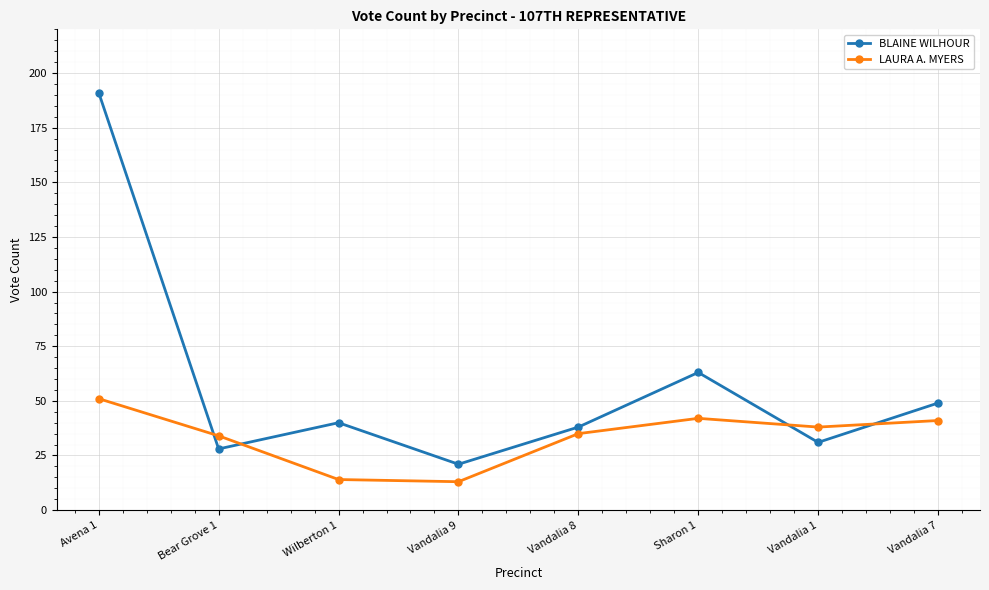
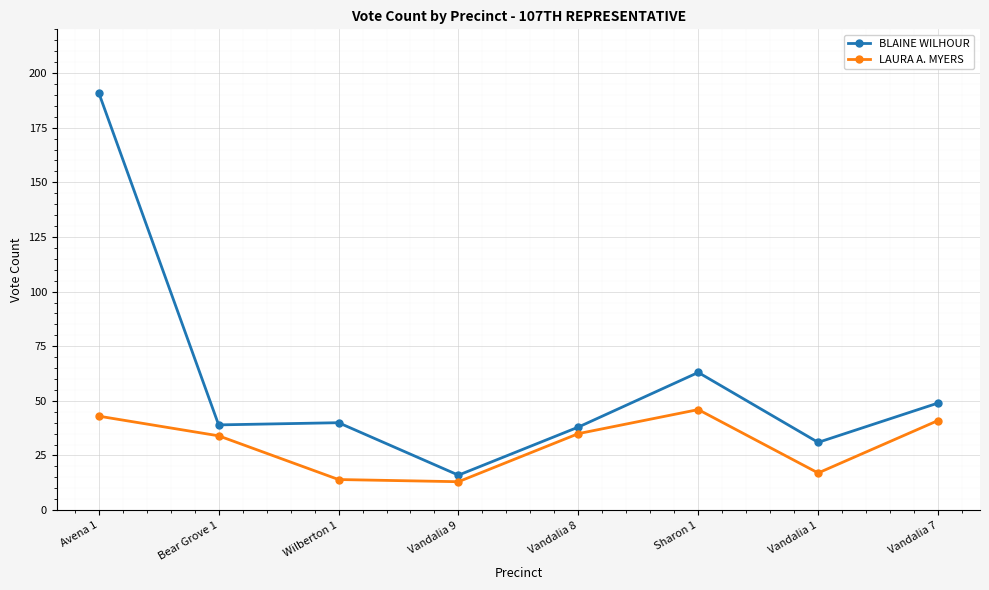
  {
    "BLAINE WILHOUR": {
      "Avena 1": 191,
-     "Bear Grove 1": 28,
+     "Bear Grove 1": 39,
      "Wilberton 1": 40,
-     "Vandalia 9": 21,
+     "Vandalia 9": 16,
      "Vandalia 8": 38,
      "Sharon 1": 63,
      "Vandalia 1": 31,
      "Vandalia 7": 49
    },
    "LAURA A. MYERS": {
-     "Avena 1": 51,
+     "Avena 1": 43,
      "Bear Grove 1": 34,
      "Wilberton 1": 14,
      "Vandalia 9": 13,
      "Vandalia 8": 35,
-     "Sharon 1": 42,
-     "Vandalia 1": 38,
+     "Sharon 1": 46,
+     "Vandalia 1": 17,
      "Vandalia 7": 41
    }
  }
